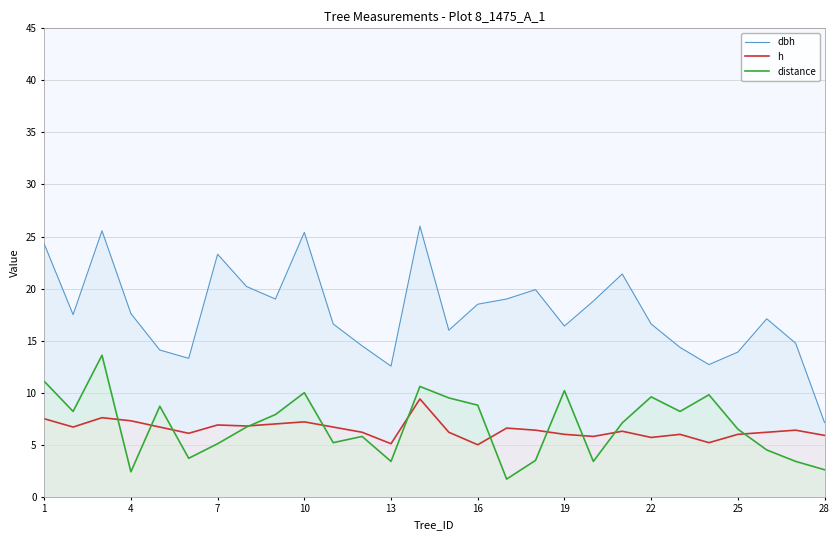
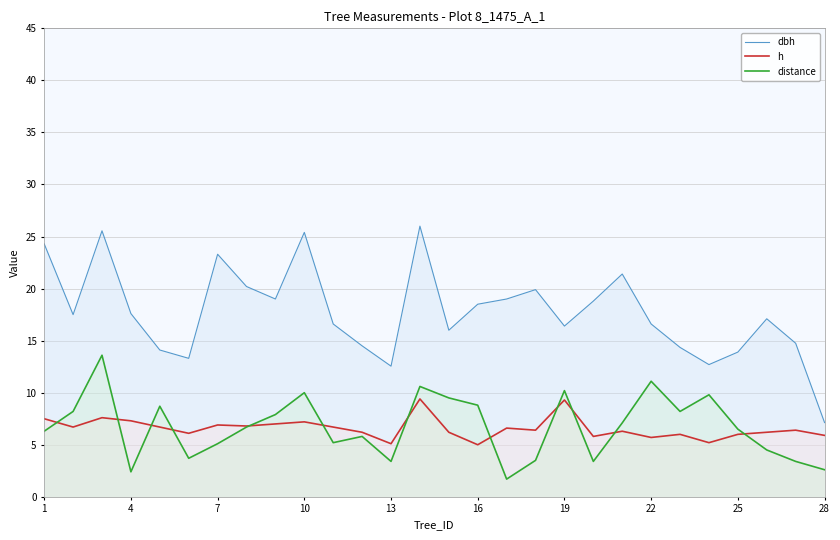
  {
    "dbh": {
      "1": 24.3,
      "4": 17.6,
      "7": 23.3,
      "10": 25.4,
      "13": 12.6,
      "16": 18.5,
      "19": 16.4,
      "22": 16.6,
      "25": 13.9,
      "28": 7.1
    },
    "h": {
      "1": 7.5,
      "4": 7.3,
      "7": 6.9,
      "10": 7.2,
      "13": 5.1,
      "16": 5.0,
-     "19": 6.0,
+     "19": 9.3,
      "22": 5.7,
      "25": 6.0,
      "28": 5.9
    },
    "distance": {
-     "1": 11.1,
+     "1": 6.3,
      "4": 2.4,
      "7": 5.1,
      "10": 10.0,
      "13": 3.4,
      "16": 8.8,
      "19": 10.2,
-     "22": 9.6,
+     "22": 11.1,
      "25": 6.5,
      "28": 2.6
    }
  }
